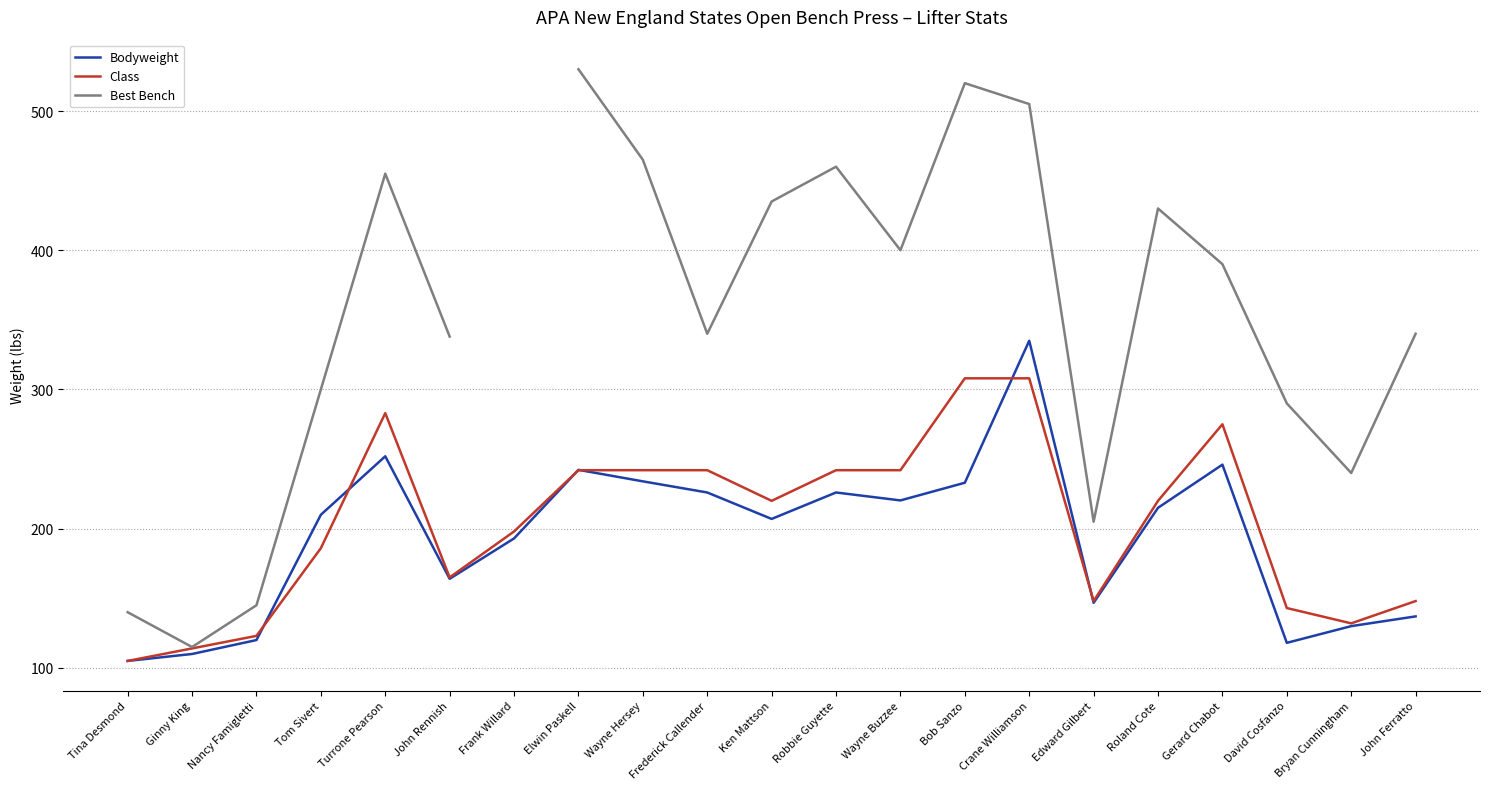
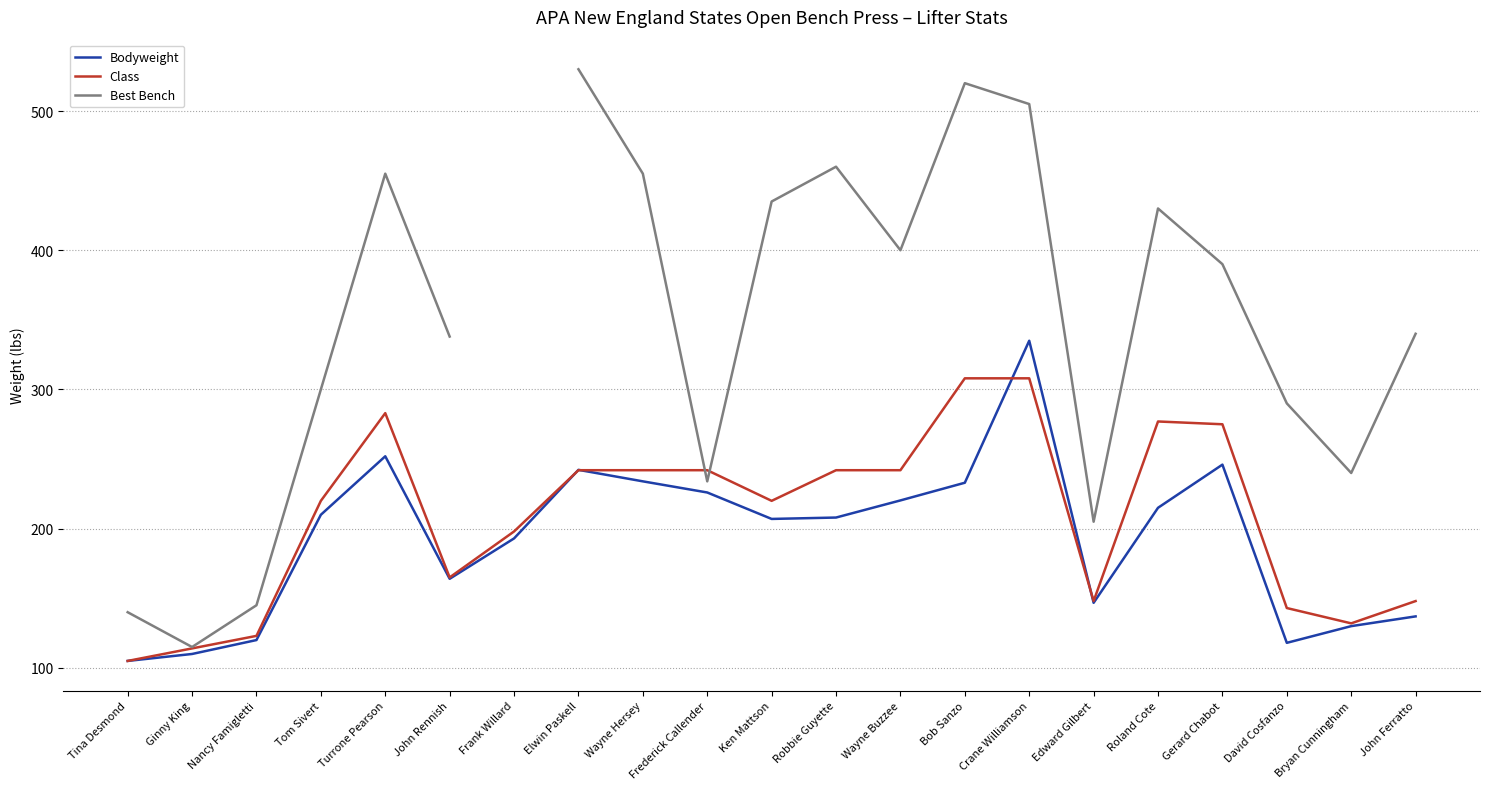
  {
    "Bodyweight": {
      "Ginny King": 110,
      "Nancy Famigletti": 120,
      "Tom Sivert": 210,
      "Turrone Pearson": 252,
      "Frank Willard": 193,
      "Wayne Hersey": 234,
      "Frederick Callender": 226,
      "Ken Mattson": 207,
-     "Robbie Guyette": 226,
+     "Robbie Guyette": 208,
      "Wayne Buzzee": 220,
      "Bob Sanzo": 233,
      "Crane Williamson": 335,
      "Roland Cote": 215,
      "Gerard Chabot": 246,
      "David Cosfanzo": 118,
      "Bryan Cunningham": 130,
      "John Ferratto": 137
    },
    "Class": {
      "Nancy Famigletti": 123,
-     "Tom Sivert": 186,
+     "Tom Sivert": 220,
      "Turrone Pearson": 283,
      "Frank Willard": 198,
      "Wayne Hersey": 242,
      "Frederick Callender": 242,
      "Ken Mattson": 220,
      "Robbie Guyette": 242,
      "Wayne Buzzee": 242,
      "Bob Sanzo": 308,
      "Crane Williamson": 308,
-     "Roland Cote": 220,
+     "Roland Cote": 277,
      "Gerard Chabot": 275,
      "David Cosfanzo": 143,
      "Bryan Cunningham": 132,
      "John Ferratto": 148
    },
    "Best Bench": {
      "Tina Desmond": 140,
      "Nancy Famigletti": 145,
      "Tom Sivert": 300,
      "Turrone Pearson": 455,
      "John Rennish": 338,
      "Elwin Paskell": 530,
-     "Wayne Hersey": 465,
-     "Frederick Callender": 340,
+     "Wayne Hersey": 455,
+     "Frederick Callender": 234,
      "Ken Mattson": 435,
      "Robbie Guyette": 460,
      "Wayne Buzzee": 400,
      "Bob Sanzo": 520,
      "Crane Williamson": 505,
      "Edward Gilbert": 205,
      "Roland Cote": 430,
      "Gerard Chabot": 390,
      "David Cosfanzo": 290,
      "Bryan Cunningham": 240,
      "John Ferratto": 340
    }
  }
